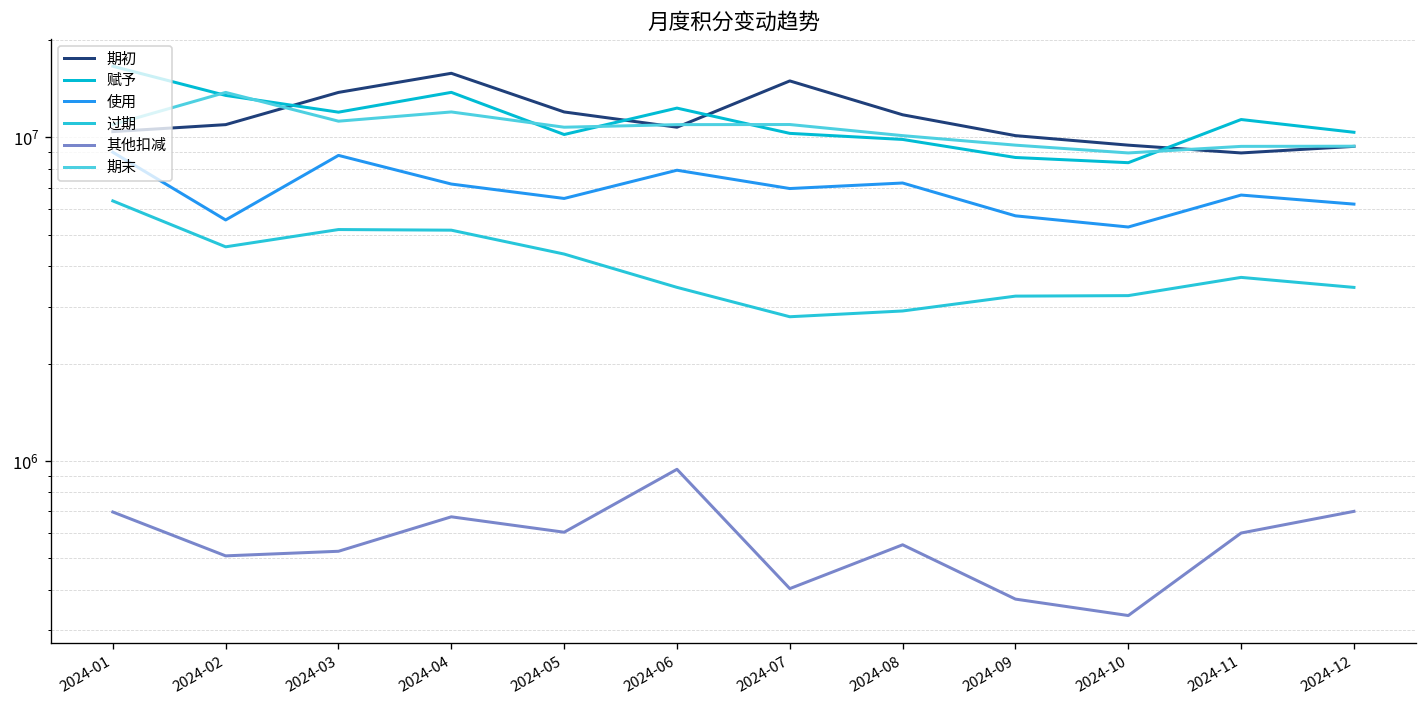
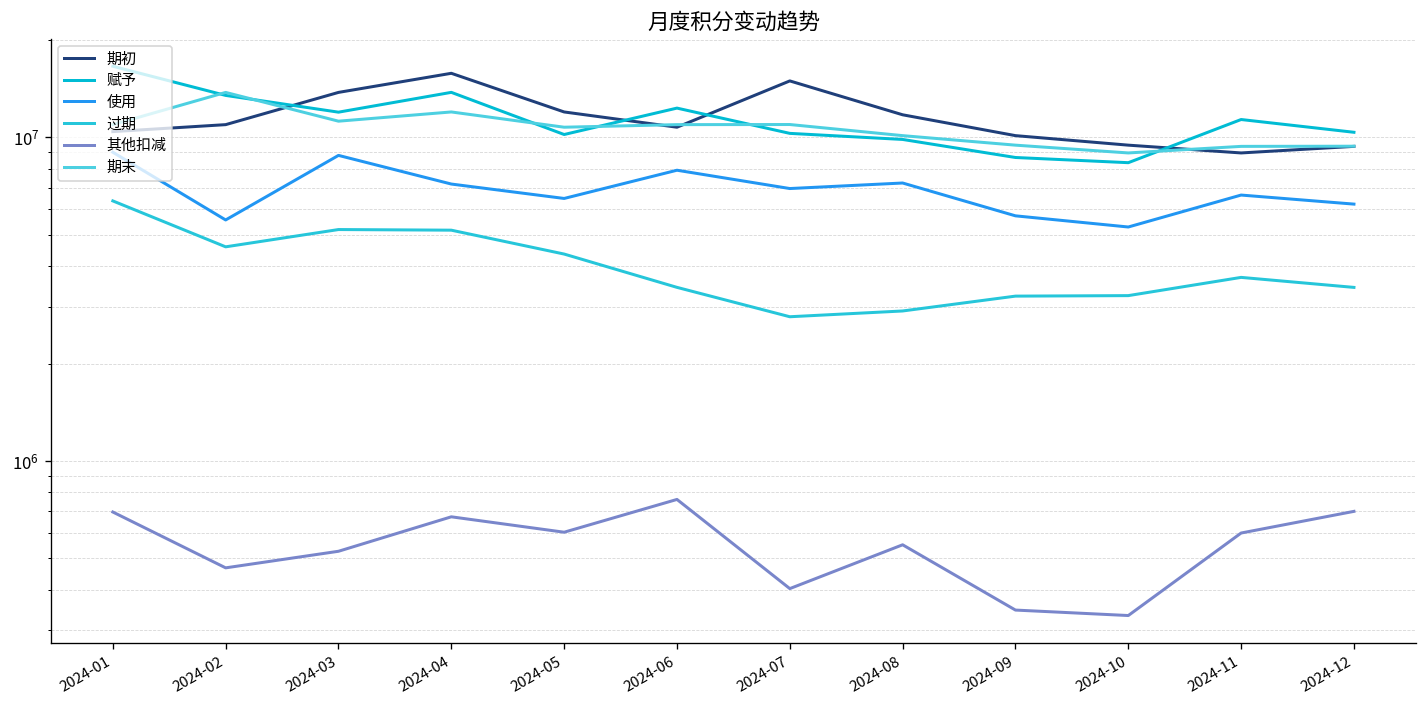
  {
    "期初": {
      "2024-02": 11000000,
      "2024-03": 14000000,
      "2024-04": 16000000,
      "2024-05": 12000000,
      "2024-07": 15000000,
      "2024-08": 12000000,
      "2024-09": 10100000,
      "2024-10": 9500000,
      "2024-11": 9000000
    },
    "其他扣减": {
      "2024-01": 700000,
-     "2024-02": 510000,
+     "2024-02": 470000,
      "2024-03": 530000,
      "2024-04": 670000,
      "2024-05": 600000,
-     "2024-06": 940000,
+     "2024-06": 760000,
      "2024-07": 400000,
      "2024-08": 550000,
-     "2024-09": 370000,
+     "2024-09": 350000,
      "2024-10": 330000,
      "2024-11": 600000,
      "2024-12": 700000
    }
  }
